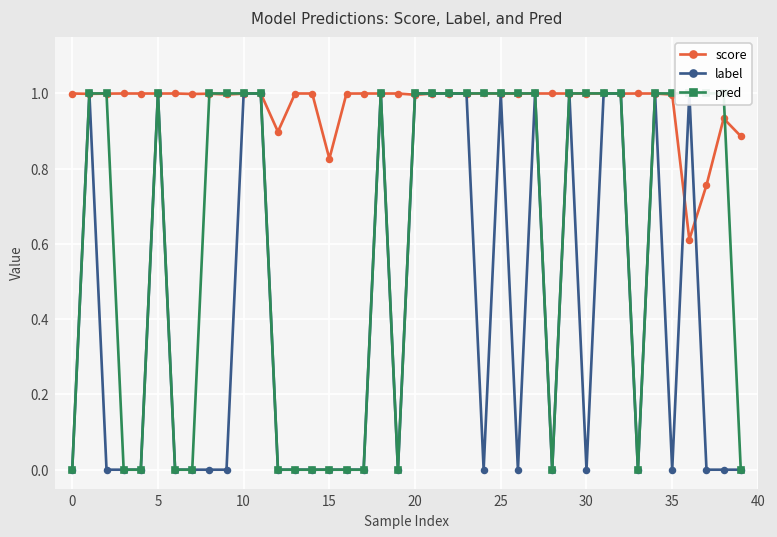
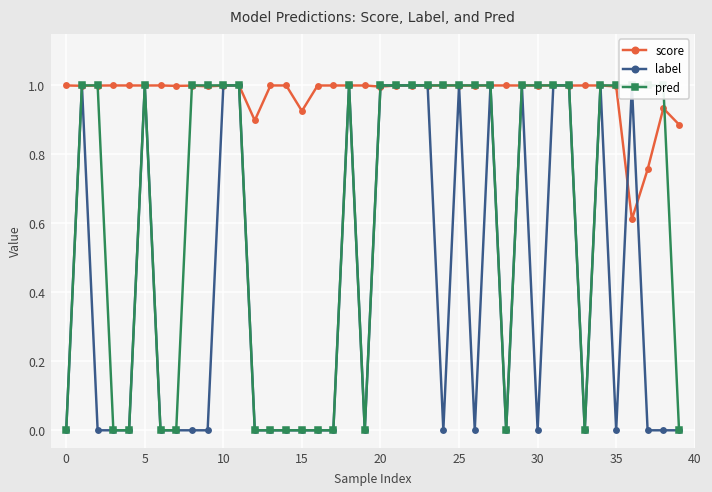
  {
    "score": {
      "0": 1.00,
-     "15": 0.83
+     "15": 0.93
    },
    "label": {
      "30": 0.00,
      "35": 0.00
    }
  }
